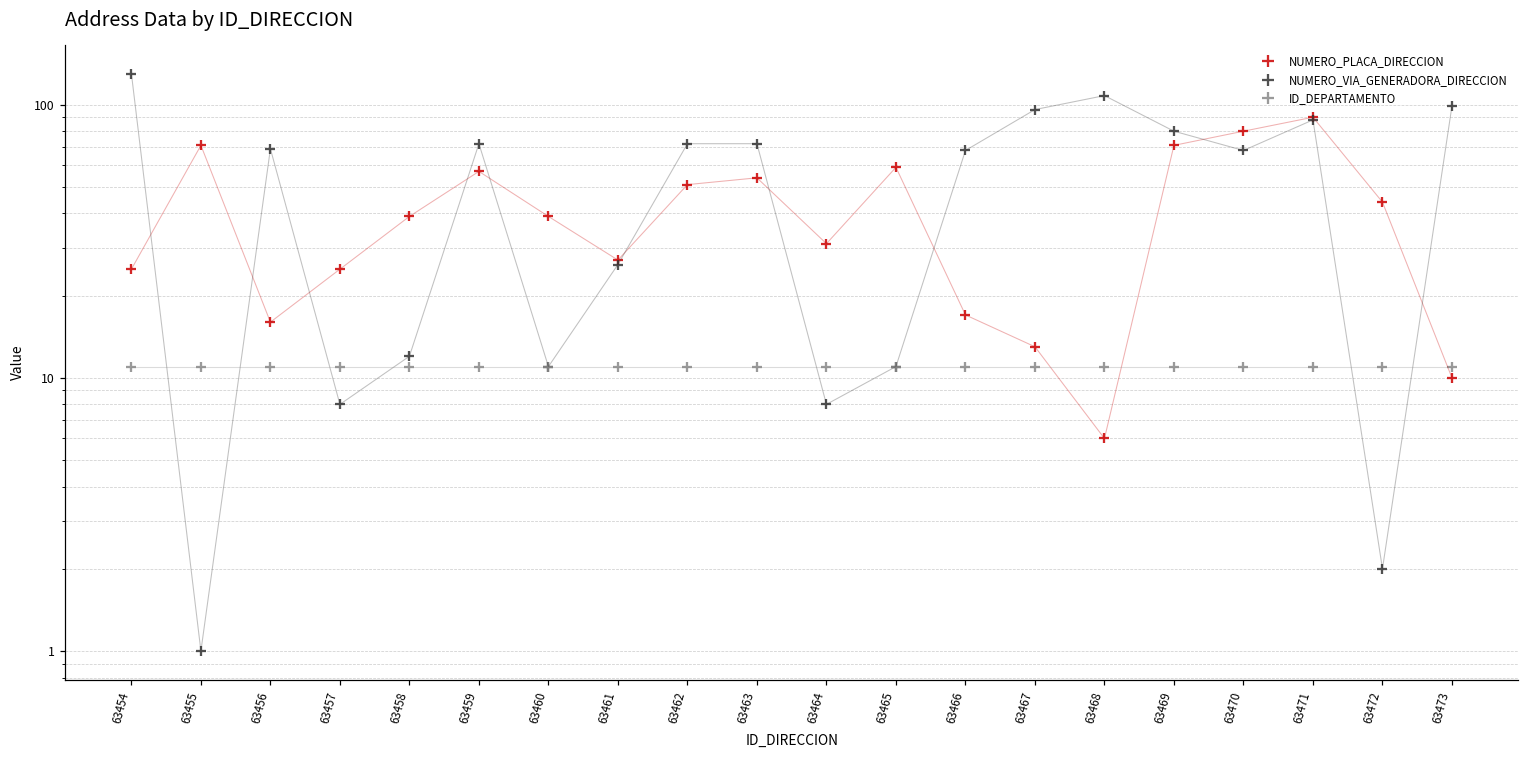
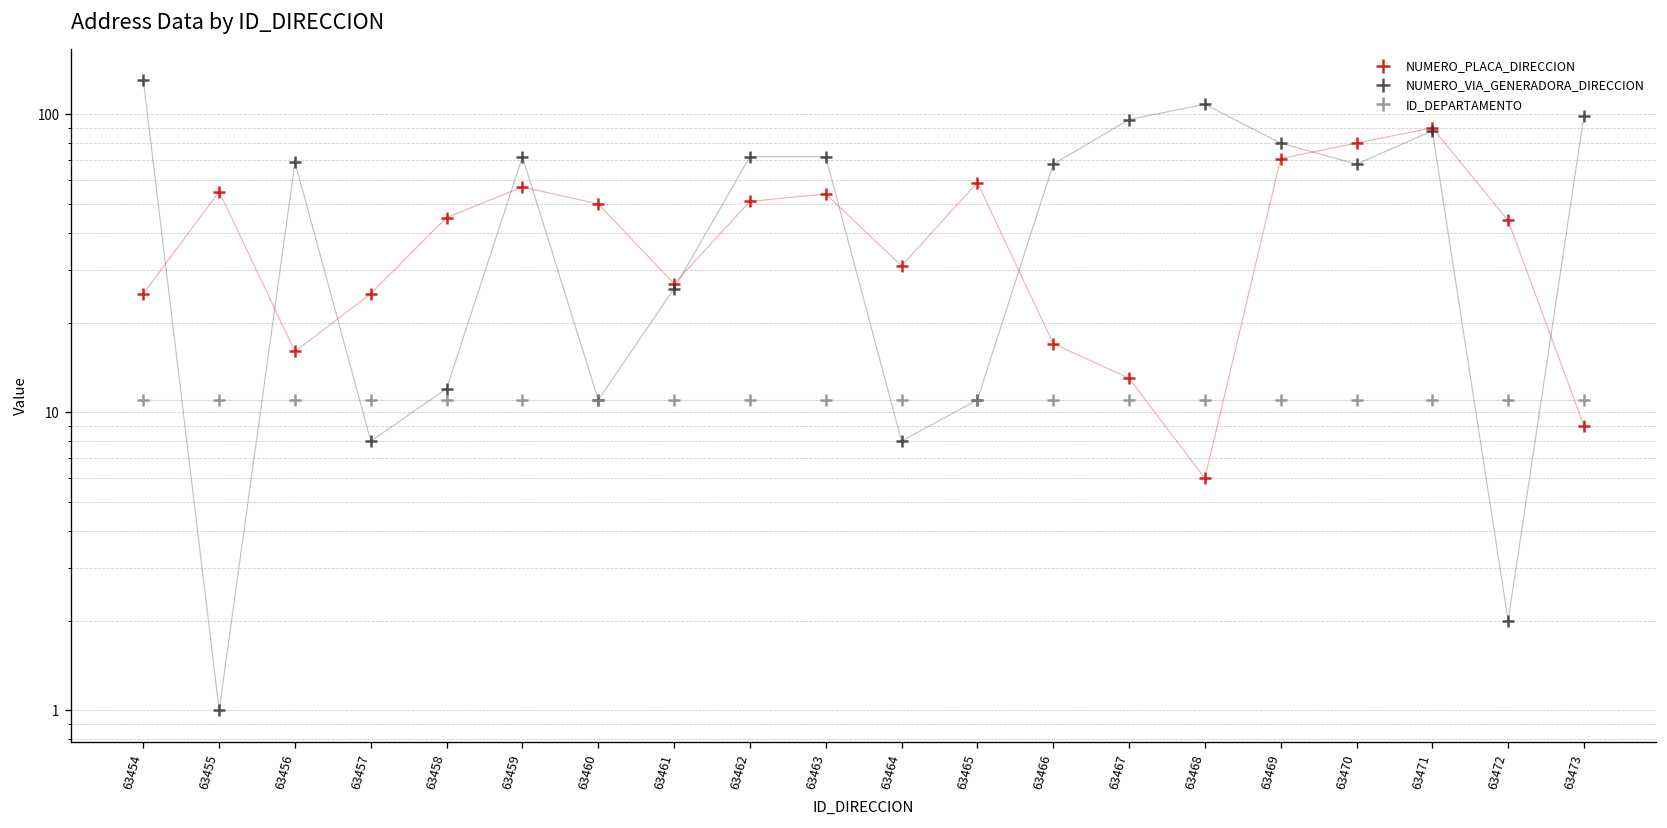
  {
    "NUMERO_PLACA_DIRECCION": {
      "63454": 25,
-     "63455": 71,
+     "63455": 55,
      "63456": 16,
      "63457": 25,
-     "63458": 39,
+     "63458": 45,
      "63459": 57,
-     "63460": 39,
+     "63460": 50,
      "63461": 27,
      "63462": 51,
      "63463": 54,
      "63464": 31,
      "63465": 59,
      "63466": 17,
      "63467": 13,
      "63468": 6,
      "63469": 71,
      "63470": 80,
      "63472": 44,
-     "63473": 10
+     "63473": 9
    },
    "NUMERO_VIA_GENERADORA_DIRECCION": {
      "63454": 130,
      "63455": 1,
      "63456": 69,
      "63457": 8,
      "63458": 12,
      "63459": 72,
      "63461": 26,
      "63462": 72,
      "63463": 72,
      "63464": 8,
      "63466": 68,
      "63467": 96,
      "63468": 110,
      "63469": 80,
      "63470": 68,
      "63472": 2,
      "63473": 99
    },
    "ID_DEPARTAMENTO": {
      "63454": 11,
      "63455": 11,
      "63456": 11,
      "63457": 11,
      "63458": 11,
      "63459": 11,
      "63461": 11,
      "63462": 11,
      "63463": 11,
      "63464": 11,
      "63466": 11,
      "63467": 11,
      "63468": 11,
      "63469": 11,
      "63470": 11,
      "63471": 11,
      "63472": 11,
      "63473": 11
    }
  }
